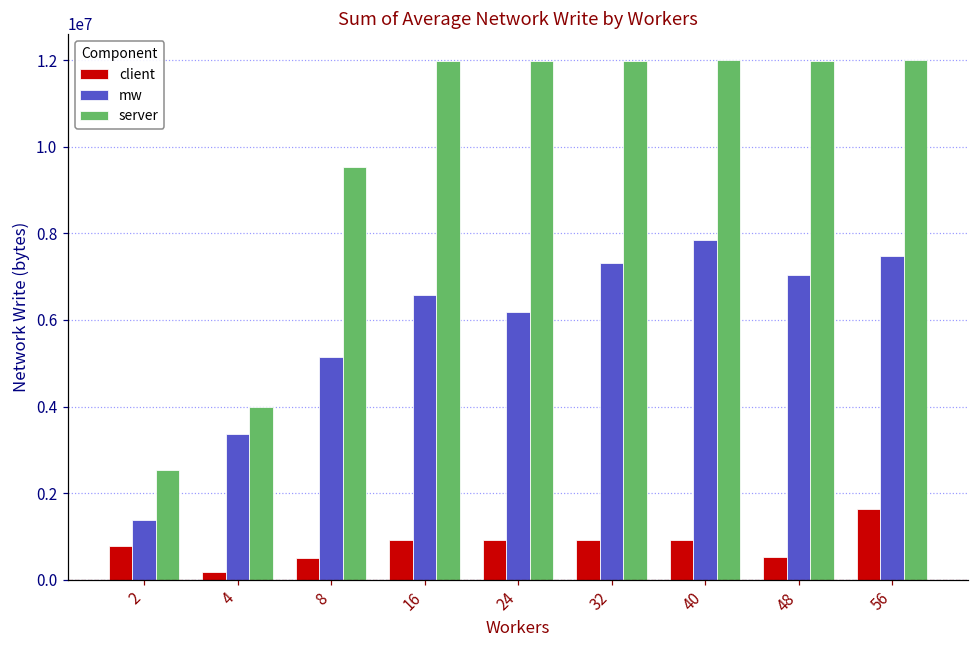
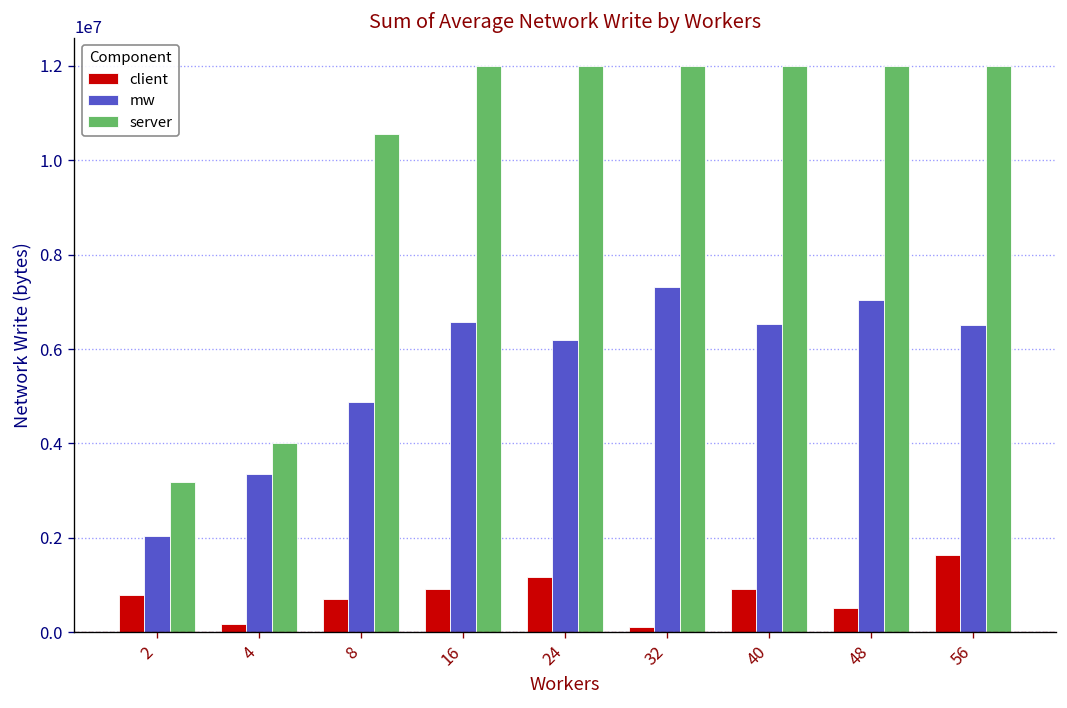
  {
    "client": {
      "2": 800000,
      "4": 200000,
-     "8": 500000,
+     "8": 700000,
      "16": 900000,
-     "24": 900000,
-     "32": 900000,
+     "24": 1200000,
+     "32": 100000,
      "40": 900000,
      "48": 500000,
      "56": 1600000
    },
    "mw": {
-     "2": 1400000,
+     "2": 2000000,
      "4": 3400000,
-     "8": 5100000,
+     "8": 4900000,
      "16": 6600000,
      "24": 6200000,
      "32": 7300000,
-     "40": 7800000,
+     "40": 6500000,
      "48": 7100000,
-     "56": 7500000
+     "56": 6500000
    },
    "server": {
-     "2": 2500000,
+     "2": 3200000,
      "4": 4000000,
-     "8": 9500000,
+     "8": 10500000,
      "16": 12000000,
      "24": 12000000,
      "32": 12000000,
      "40": 12000000,
      "48": 12000000,
      "56": 12000000
    }
  }
